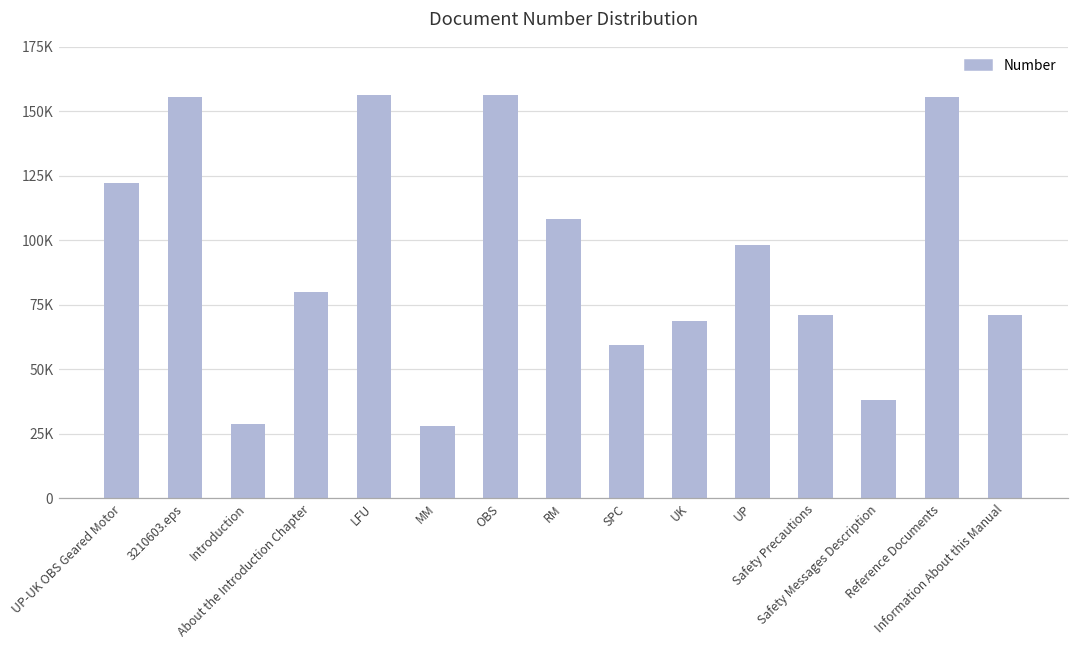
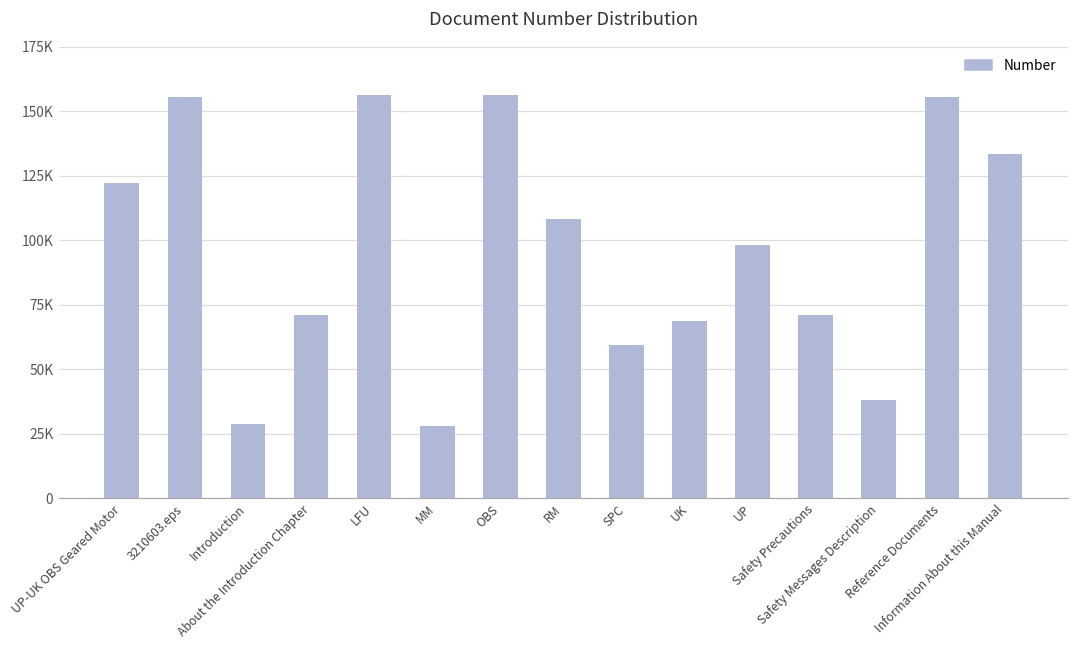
  {
    "UP-UK OBS Geared Motor": 122000,
    "3210603.eps": 156000,
    "Introduction": 29000,
-   "About the Introduction Chapter": 80000,
+   "About the Introduction Chapter": 71000,
    "LFU": 156000,
    "MM": 28000,
    "OBS": 156000,
    "RM": 108000,
    "SPC": 59000,
    "UK": 69000,
    "UP": 98000,
    "Safety Precautions": 71000,
    "Safety Messages Description": 38000,
    "Reference Documents": 156000,
-   "Information About this Manual": 71000
+   "Information About this Manual": 133000
  }
